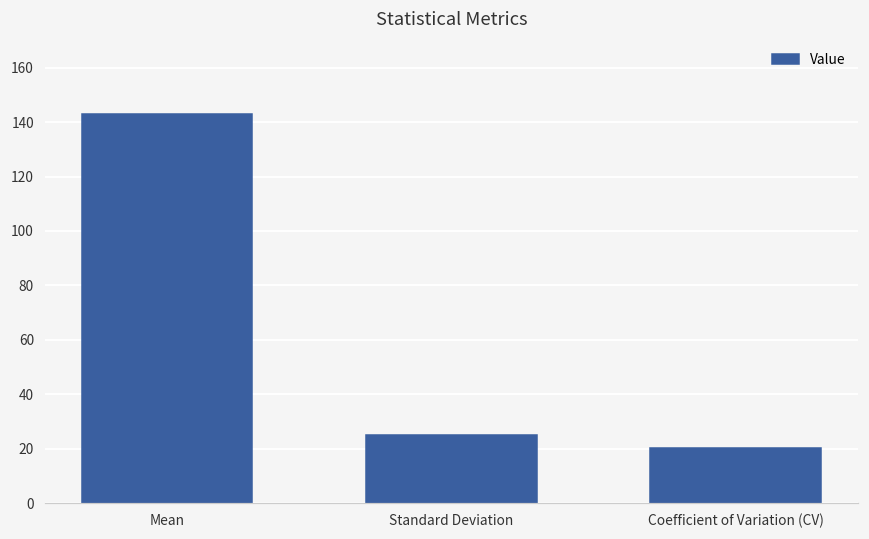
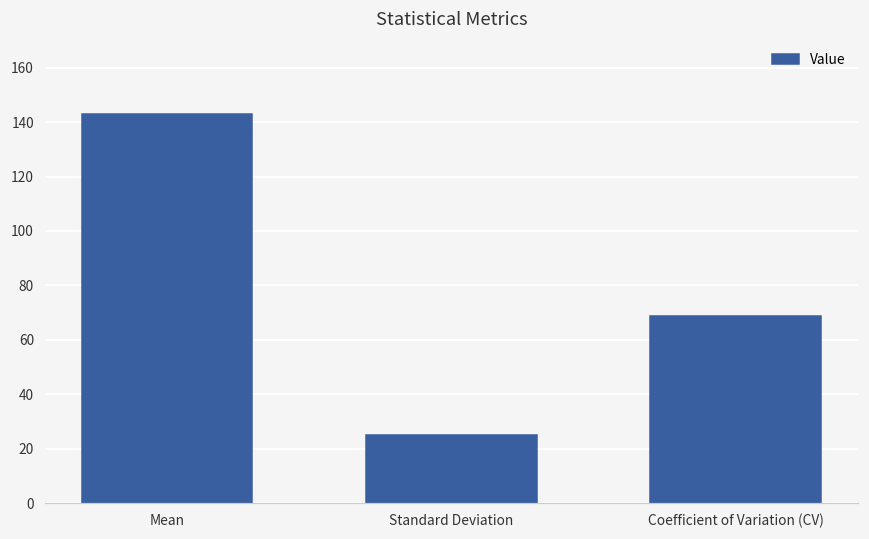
  {
    "Mean": 143,
    "Standard Deviation": 25,
-   "Coefficient of Variation (CV)": 20
+   "Coefficient of Variation (CV)": 69
  }
